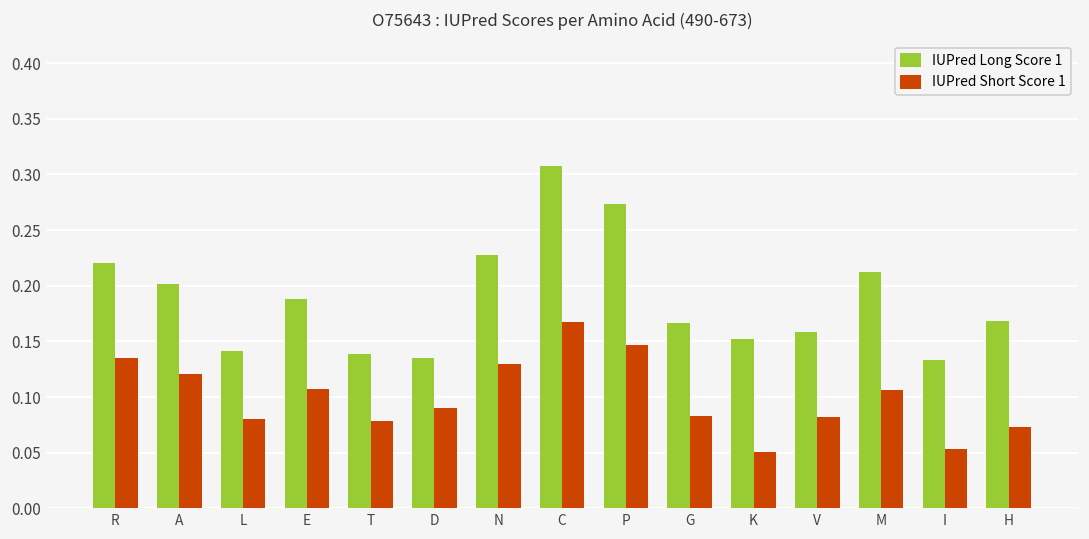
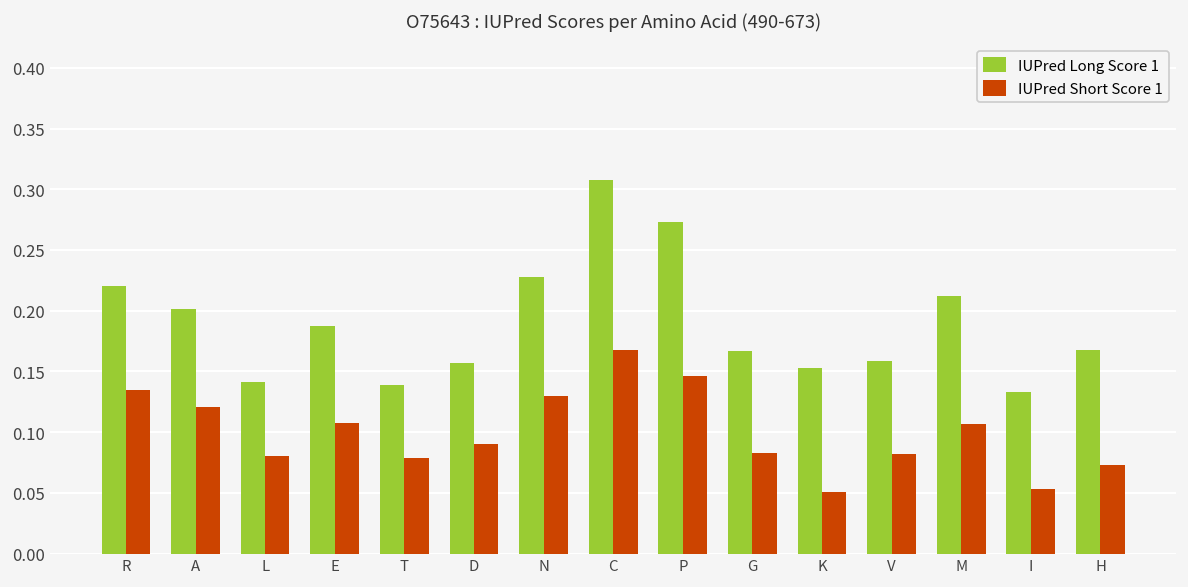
  {
    "IUPred Long Score 1": {
      "R": 0.220,
      "A": 0.202,
      "L": 0.141,
      "E": 0.188,
      "T": 0.139,
-     "D": 0.135,
+     "D": 0.157,
      "N": 0.228,
      "C": 0.307,
      "P": 0.273,
      "G": 0.167,
      "K": 0.153,
      "V": 0.158,
      "M": 0.212,
      "I": 0.133,
      "H": 0.168
    },
    "IUPred Short Score 1": {
      "R": 0.135,
      "A": 0.121,
      "L": 0.080,
      "E": 0.107,
      "T": 0.079,
      "D": 0.090,
      "N": 0.130,
      "C": 0.167,
      "P": 0.147,
      "G": 0.083,
      "K": 0.051,
      "V": 0.082,
      "M": 0.107,
      "I": 0.054,
      "H": 0.073
    }
  }
